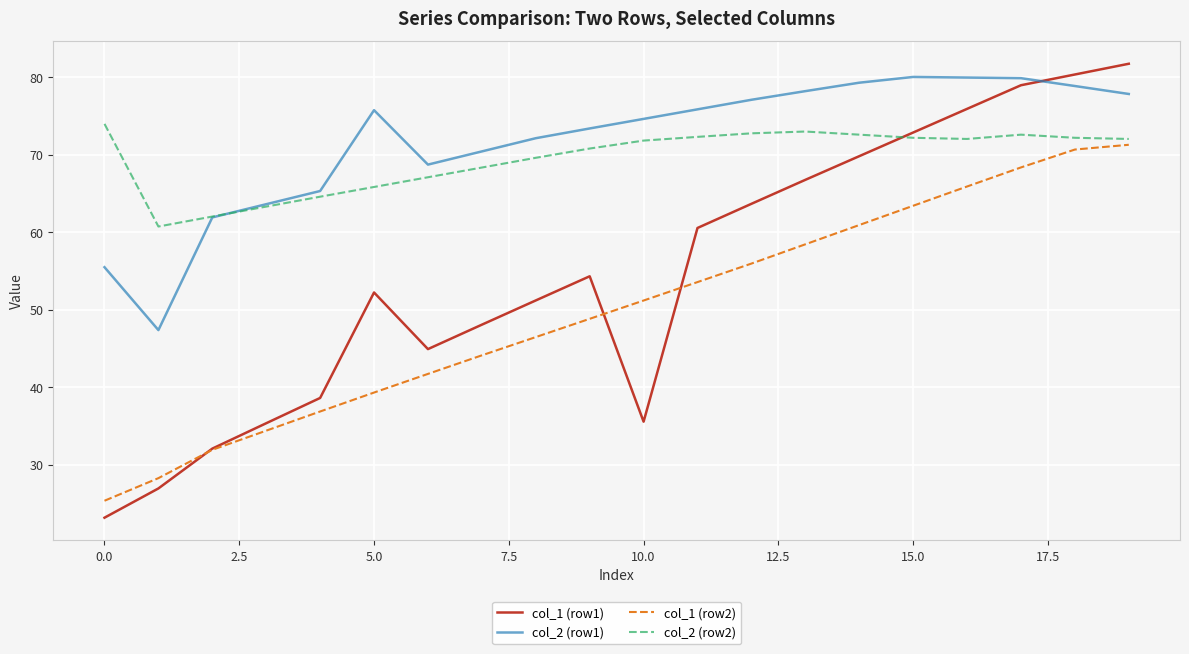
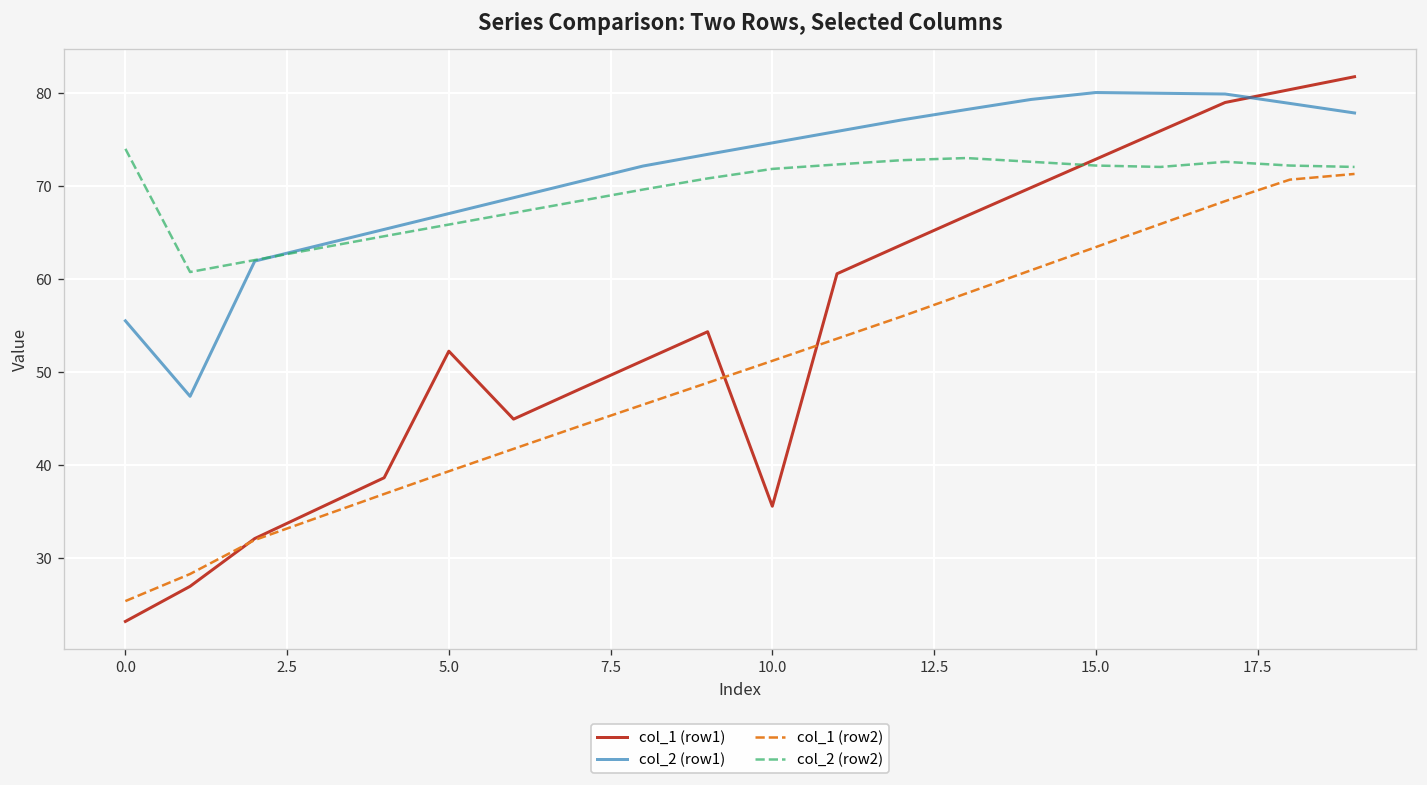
  {
    "col_1 (row1)": {
      "0.0": 23,
      "5.0": 52,
      "10.0": 36,
      "15.0": 73
    },
    "col_2 (row1)": {
      "0.0": 55,
-     "5.0": 76,
+     "5.0": 67,
      "10.0": 75,
      "15.0": 80
    },
    "col_1 (row2)": {
      "0.0": 25,
      "5.0": 39,
      "10.0": 51,
      "15.0": 63
    },
    "col_2 (row2)": {
      "0.0": 74,
      "5.0": 66,
      "10.0": 72,
      "15.0": 72
    }
  }
